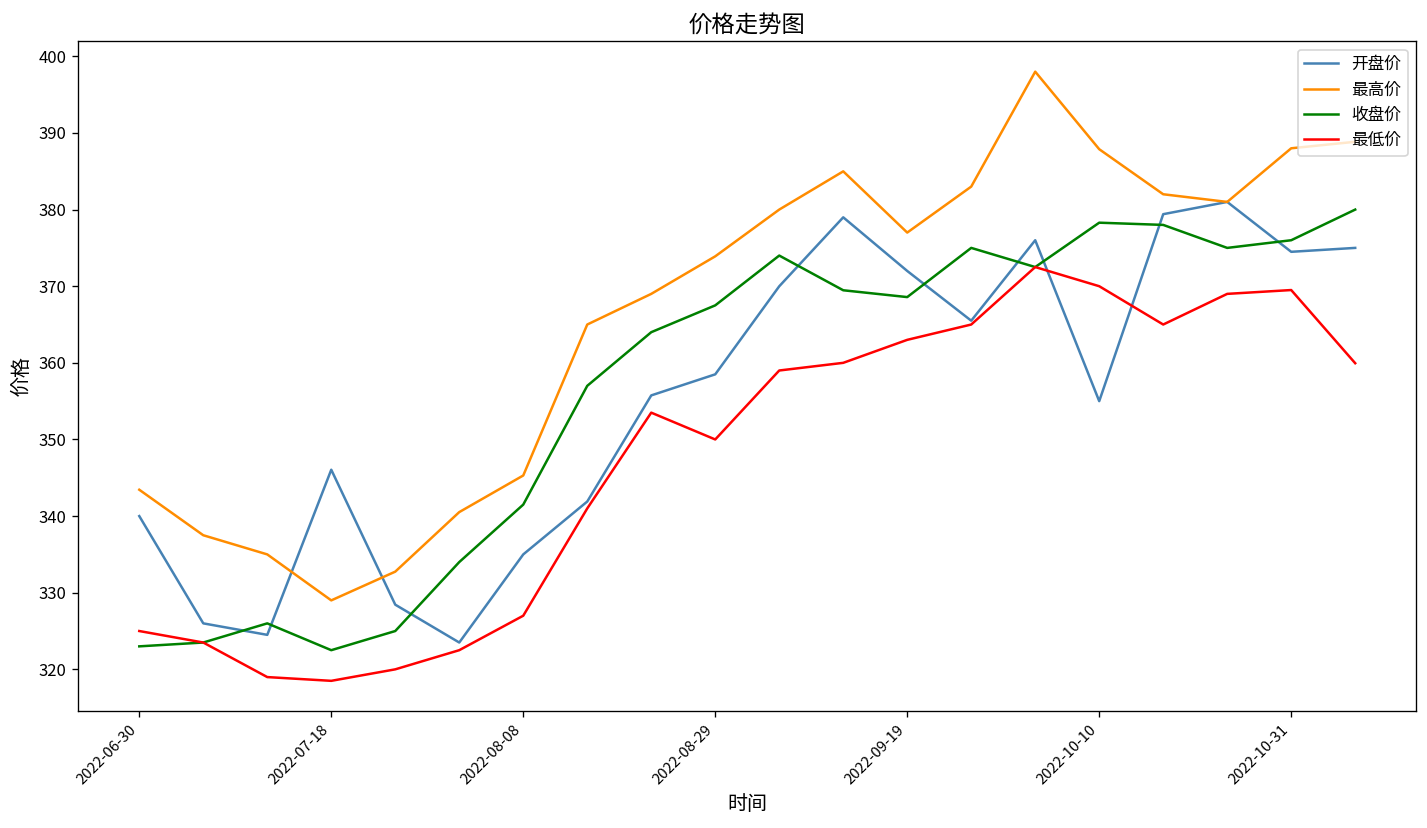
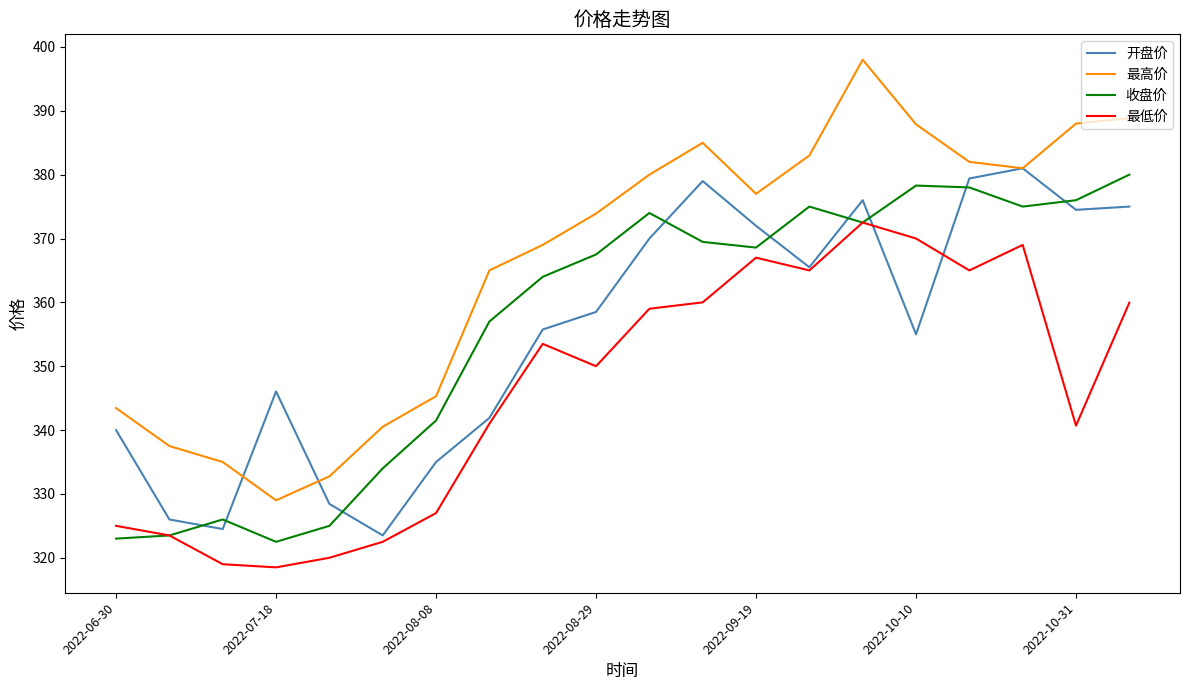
  {
    "开盘价": {
      "2022-06-30": 340,
      "2022-07-18": 346,
      "2022-08-08": 335,
      "2022-08-29": 359,
      "2022-09-19": 372,
      "2022-10-10": 355,
      "2022-10-31": 374
    },
    "最高价": {
      "2022-06-30": 343,
      "2022-07-18": 329,
      "2022-08-08": 345,
      "2022-08-29": 374,
      "2022-09-19": 377,
      "2022-10-10": 388,
      "2022-10-31": 388
    },
    "收盘价": {
      "2022-06-30": 323,
      "2022-07-18": 323,
      "2022-08-08": 342,
      "2022-08-29": 368,
      "2022-09-19": 369,
      "2022-10-10": 378,
      "2022-10-31": 376
    },
    "最低价": {
      "2022-06-30": 325,
      "2022-07-18": 319,
      "2022-08-08": 327,
      "2022-08-29": 350,
-     "2022-09-19": 363,
+     "2022-09-19": 367,
      "2022-10-10": 370,
-     "2022-10-31": 370
+     "2022-10-31": 341
    }
  }
